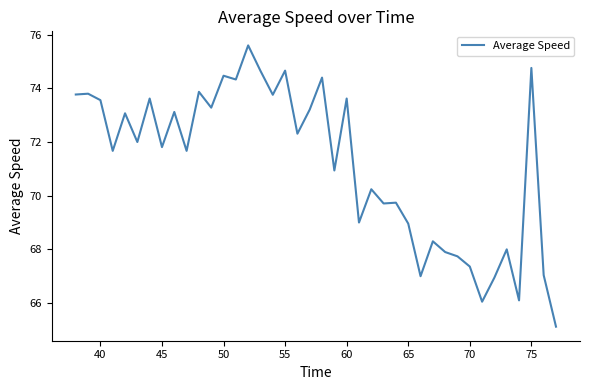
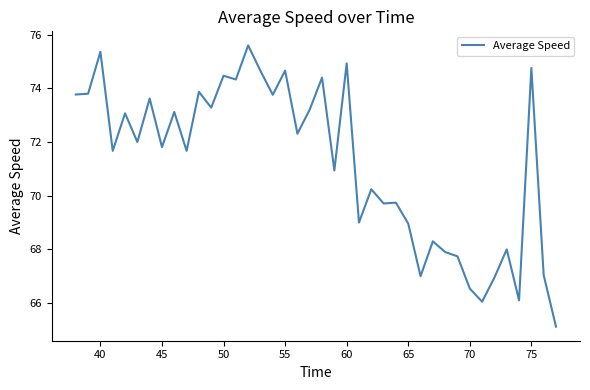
  {
-   "40": 73.6,
+   "40": 75.4,
    "45": 71.8,
    "50": 74.5,
    "55": 74.7,
-   "60": 73.6,
+   "60": 74.9,
    "65": 69.0,
-   "70": 67.4,
+   "70": 66.5,
    "75": 74.8
  }
